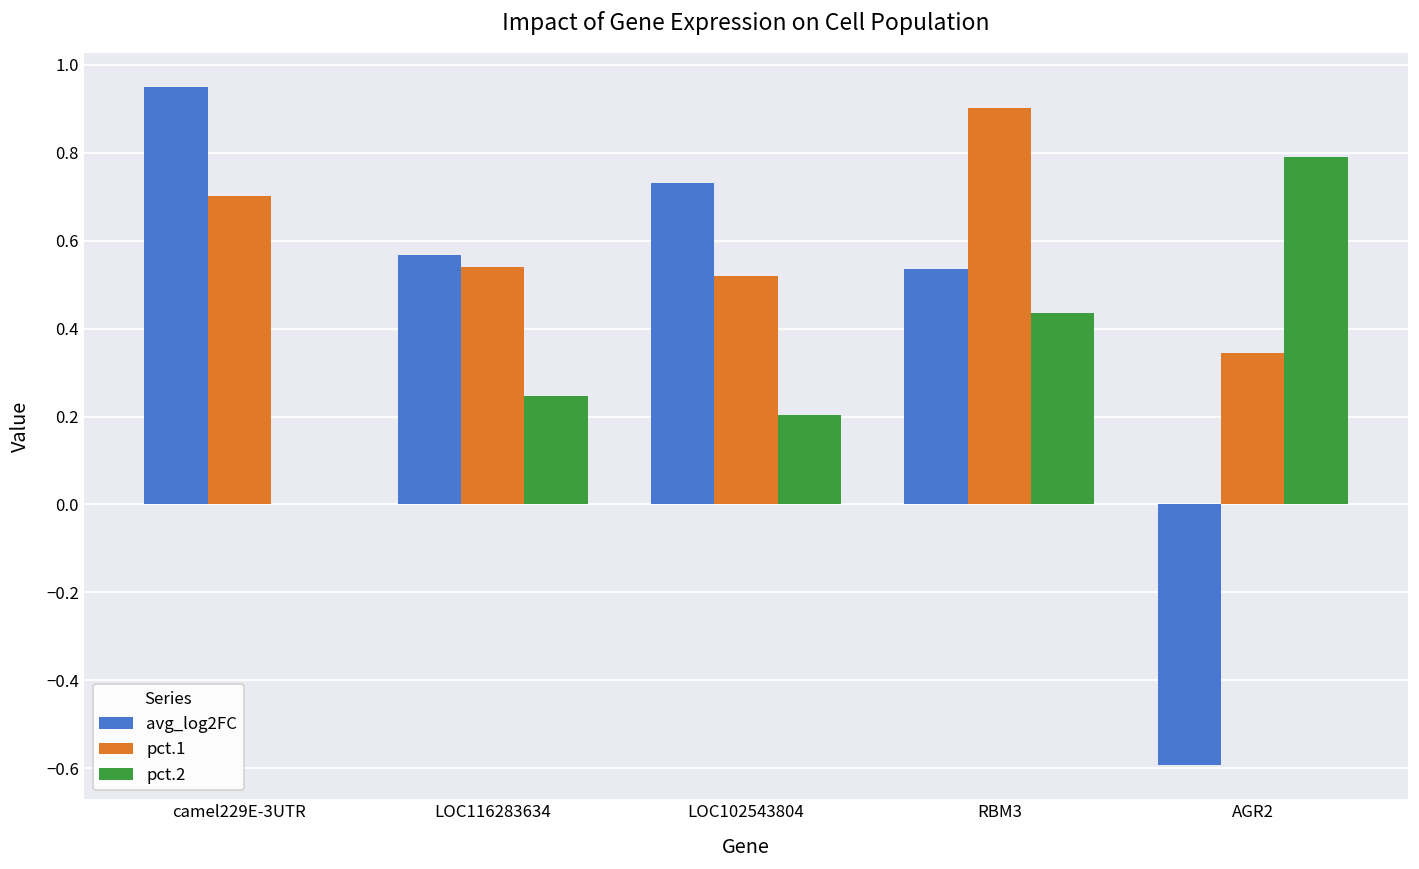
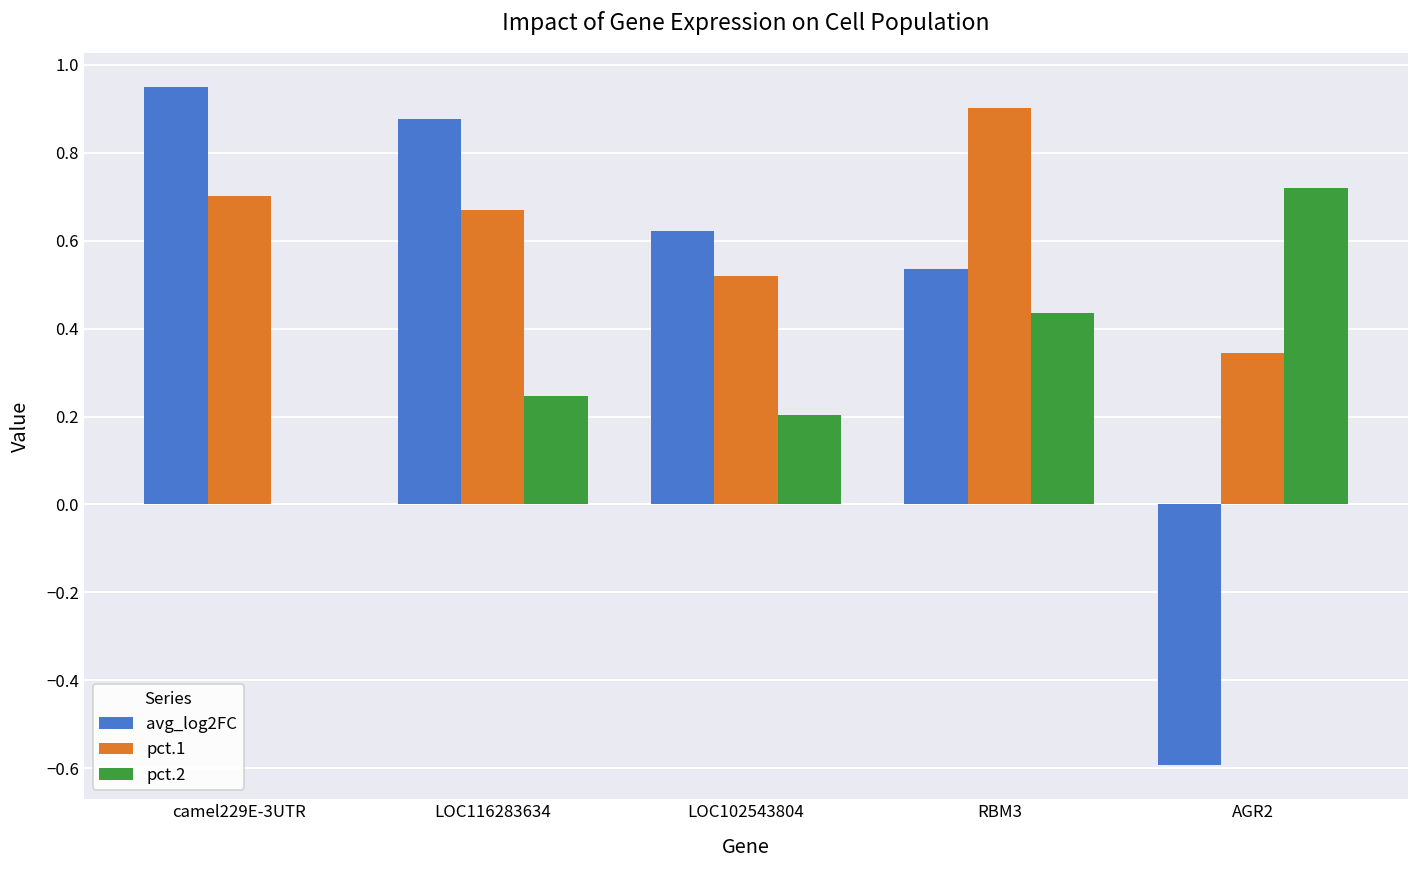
  {
    "avg_log2FC": {
      "camel229E-3UTR": 0.95,
-     "LOC116283634": 0.57,
-     "LOC102543804": 0.73,
+     "LOC116283634": 0.88,
+     "LOC102543804": 0.62,
      "RBM3": 0.54,
      "AGR2": -0.59
    },
    "pct.1": {
      "camel229E-3UTR": 0.70,
-     "LOC116283634": 0.54,
+     "LOC116283634": 0.67,
      "LOC102543804": 0.52,
      "RBM3": 0.90,
      "AGR2": 0.35
    },
    "pct.2": {
      "camel229E-3UTR": 0.00,
      "LOC116283634": 0.25,
      "LOC102543804": 0.20,
      "RBM3": 0.44,
-     "AGR2": 0.79
+     "AGR2": 0.72
    }
  }
